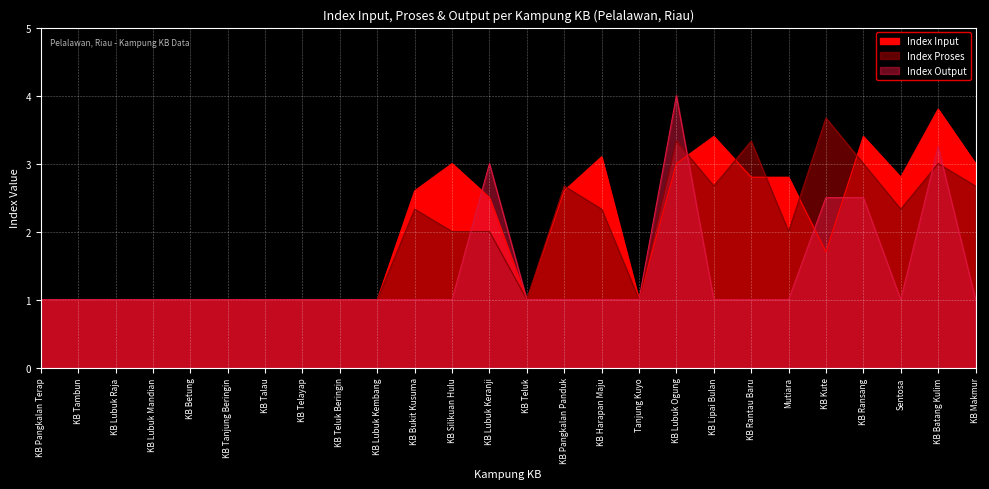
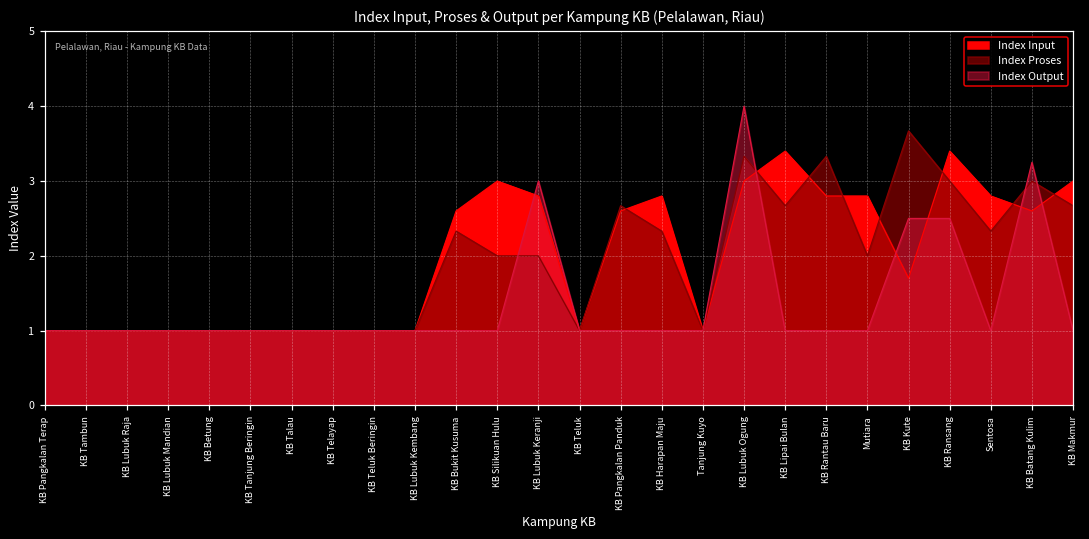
  {
    "Index Input": {
      "KB Bukit Kusuma": 2.6,
      "KB Silikuan Hulu": 3.0,
-     "KB Lubuk Keranji": 2.5,
+     "KB Lubuk Keranji": 2.8,
      "KB Pangkalan Panduk": 2.6,
-     "KB Harapan Maju": 3.1,
+     "KB Harapan Maju": 2.8,
      "KB Lubuk Ogung": 3.0,
      "KB Lipai Bulan": 3.4,
      "KB Rantau Baru": 2.8,
      "Mutiara": 2.8,
      "KB Kute": 1.7,
      "KB Ransang": 3.4,
      "Sentosa": 2.8,
-     "KB Batang Kulim": 3.8,
+     "KB Batang Kulim": 2.6,
      "KB Makmur": 3.0
    }
  }
